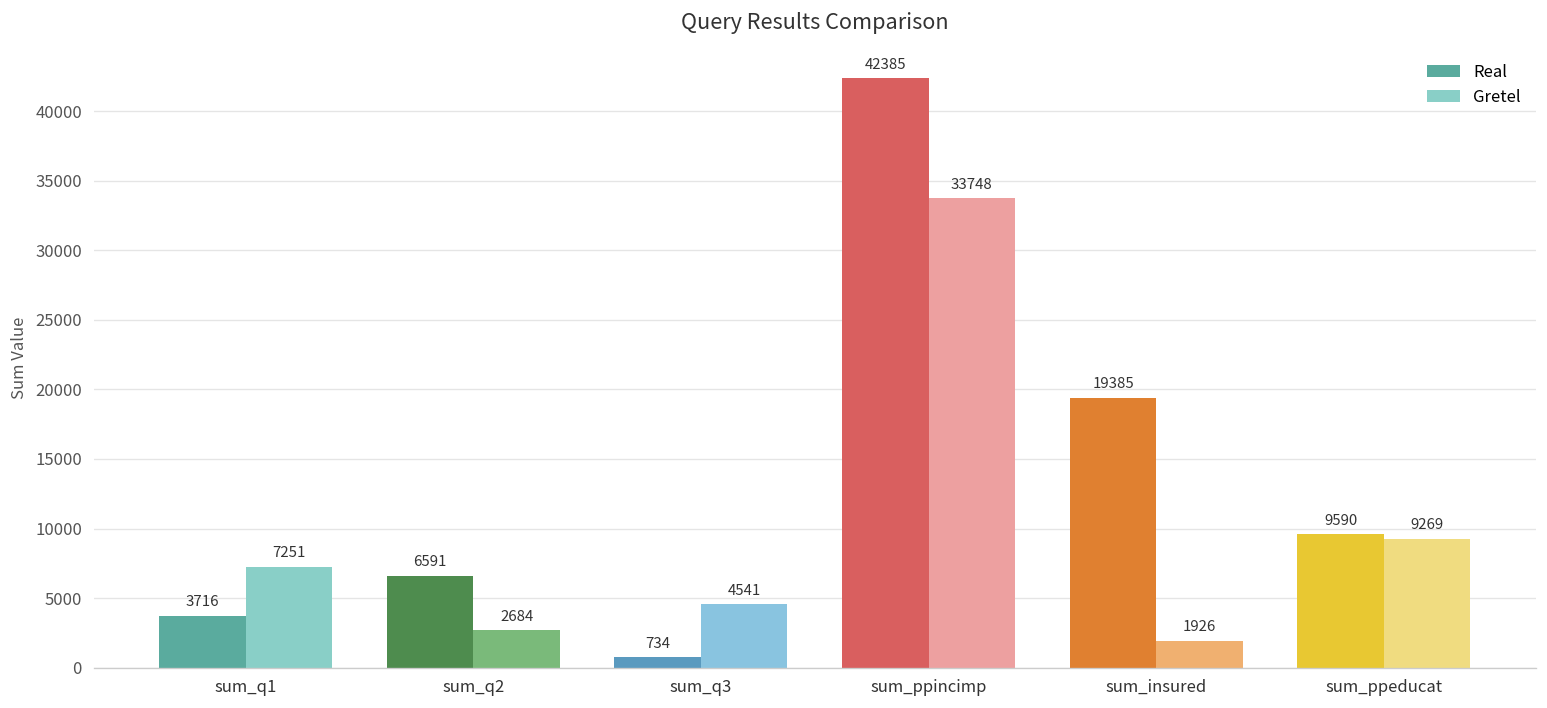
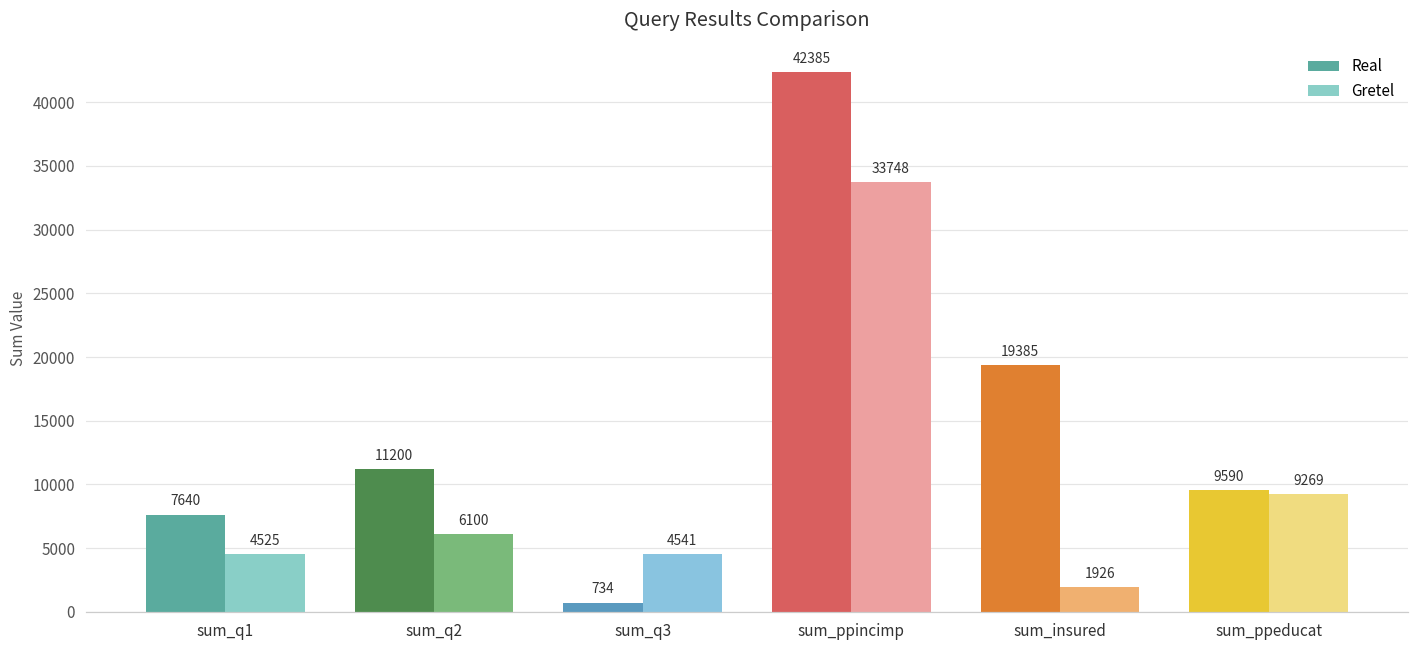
  {
    "Real": {
-     "sum_q1": 3716,
-     "sum_q2": 6591,
+     "sum_q1": 7640,
+     "sum_q2": 11200,
      "sum_q3": 734,
      "sum_ppincimp": 42385,
      "sum_insured": 19385,
      "sum_ppeducat": 9590
    },
    "Gretel": {
-     "sum_q1": 7251,
-     "sum_q2": 2684,
+     "sum_q1": 4525,
+     "sum_q2": 6100,
      "sum_q3": 4541,
      "sum_ppincimp": 33748,
      "sum_ppeducat": 9269
    }
  }
